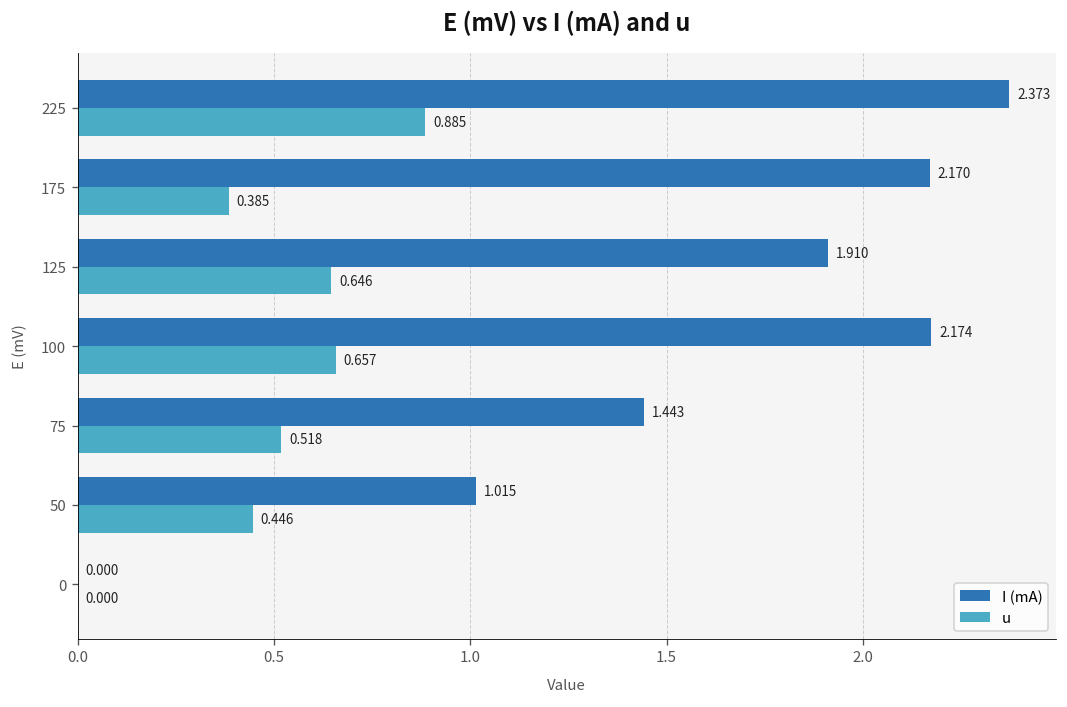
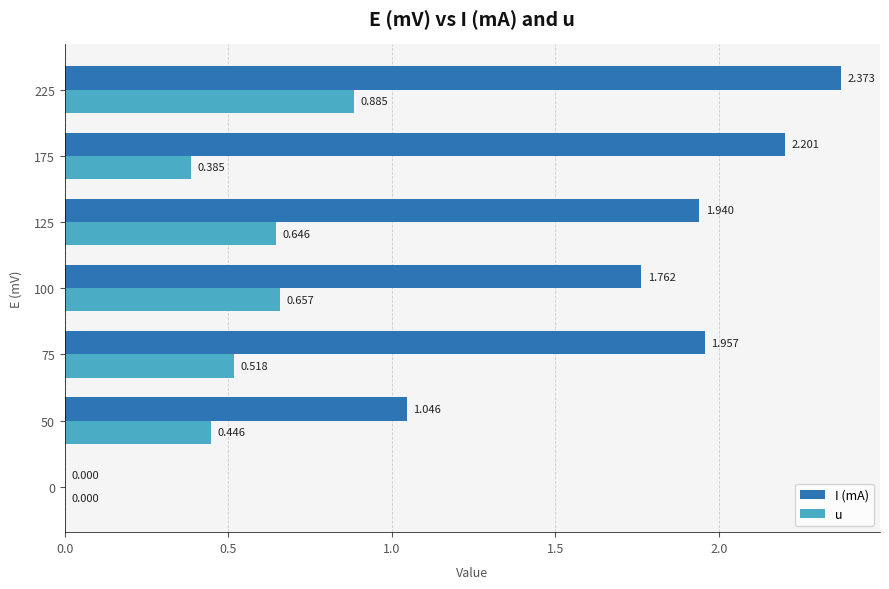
  {
    "I (mA)": {
      "225": 2.373,
-     "175": 2.170,
-     "125": 1.910,
-     "100": 2.174,
-     "75": 1.443,
-     "50": 1.015,
+     "175": 2.201,
+     "125": 1.940,
+     "100": 1.762,
+     "75": 1.957,
+     "50": 1.046,
      "0": 0.000
    },
    "u": {
      "225": 0.885,
      "175": 0.385,
      "125": 0.646,
      "100": 0.657,
      "75": 0.518,
      "50": 0.446,
      "0": 0.000
    }
  }
